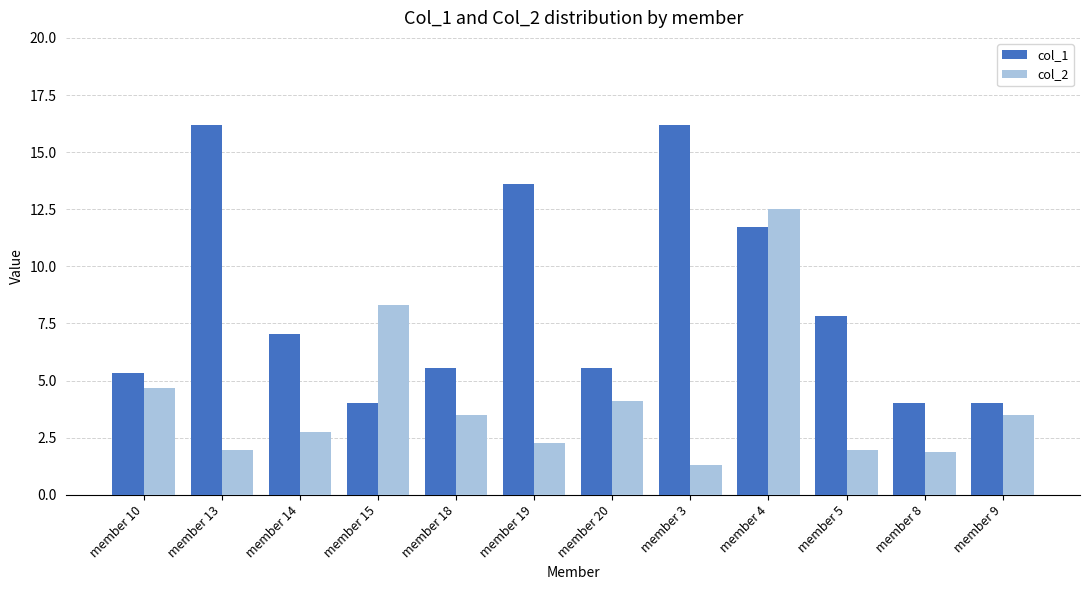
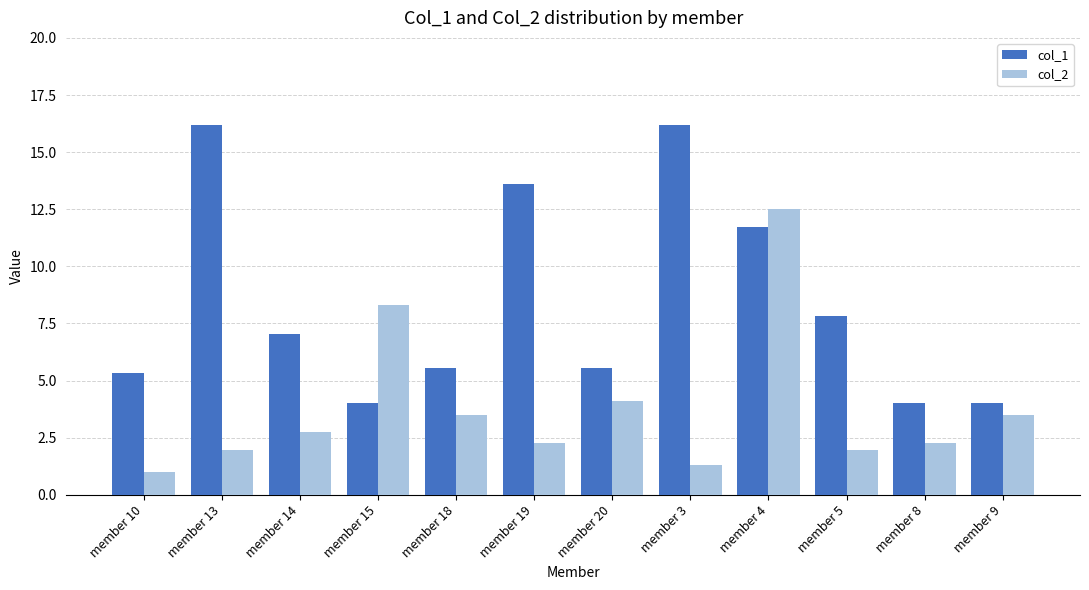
  {
    "col_1": {
      "member 10": 5.3,
      "member 13": 16.2,
      "member 14": 7.1,
      "member 15": 4.0,
      "member 18": 5.5,
      "member 19": 13.6,
      "member 20": 5.5,
      "member 3": 16.2,
      "member 4": 11.7,
      "member 5": 7.8,
      "member 8": 4.0,
      "member 9": 4.0
    },
    "col_2": {
-     "member 10": 4.7,
+     "member 10": 1.0,
      "member 13": 2.0,
      "member 14": 2.8,
      "member 15": 8.3,
      "member 18": 3.5,
      "member 19": 2.3,
      "member 20": 4.1,
      "member 3": 1.3,
      "member 4": 12.5,
      "member 5": 2.0,
-     "member 8": 1.9,
+     "member 8": 2.3,
      "member 9": 3.5
    }
  }
